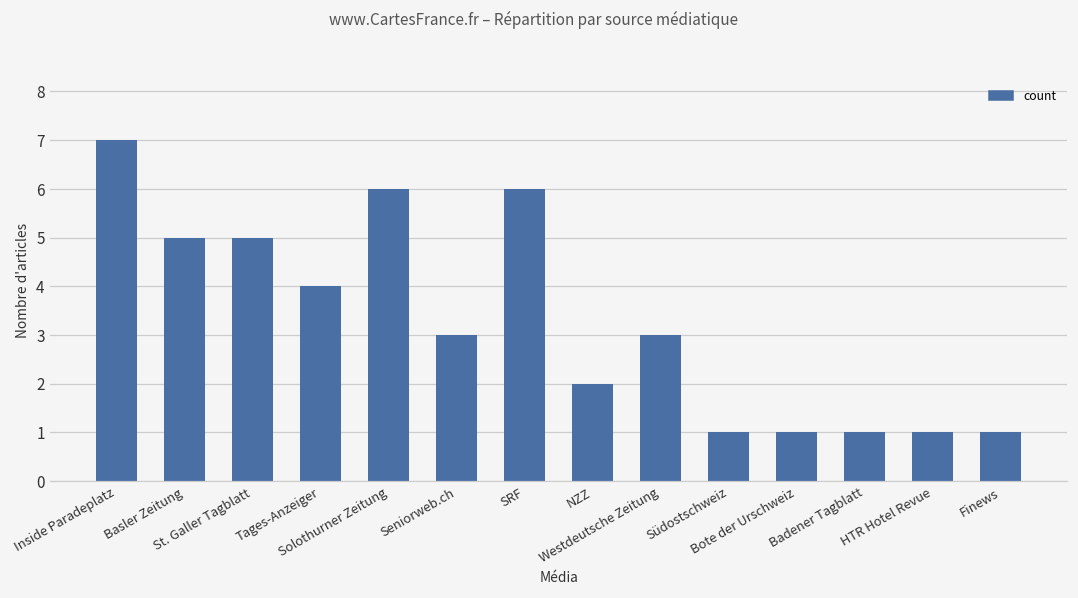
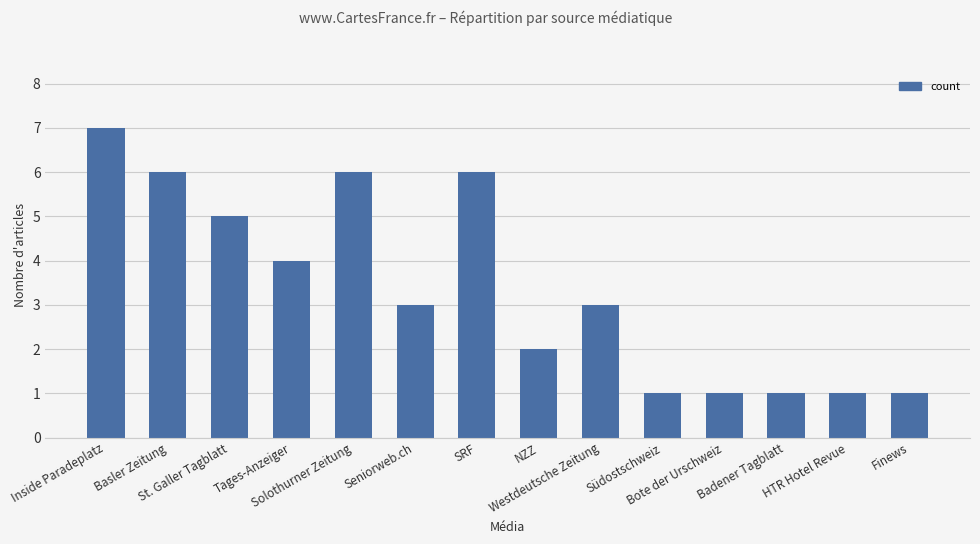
  {
    "Inside Paradeplatz": 7,
-   "Basler Zeitung": 5,
+   "Basler Zeitung": 6,
    "St. Galler Tagblatt": 5,
    "Tages-Anzeiger": 4,
    "Solothurner Zeitung": 6,
    "Seniorweb.ch": 3,
    "SRF": 6,
    "NZZ": 2,
    "Westdeutsche Zeitung": 3,
    "Südostschweiz": 1,
    "Bote der Urschweiz": 1,
    "Badener Tagblatt": 1,
    "HTR Hotel Revue": 1,
    "Finews": 1
  }
